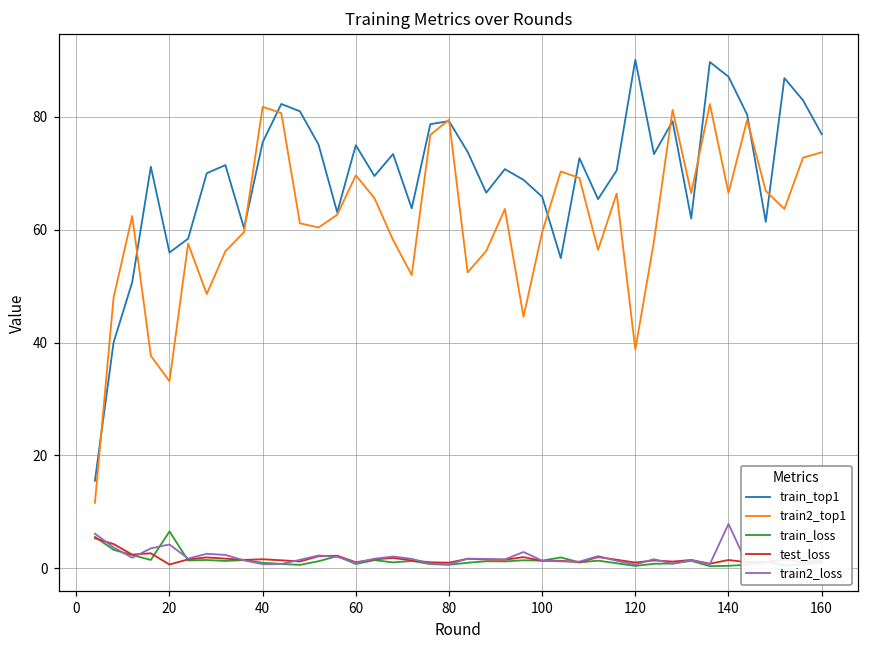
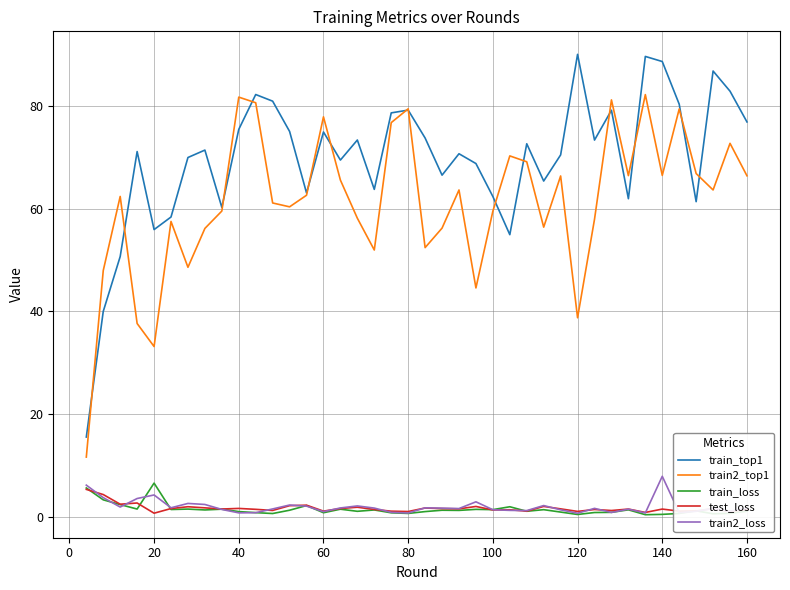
  {
    "train_top1": {
      "20": 56,
      "40": 76,
      "60": 75,
-     "100": 66,
+     "100": 62,
      "120": 90,
-     "140": 87,
+     "140": 89,
      "160": 77
    },
    "train2_top1": {
      "20": 33,
      "40": 82,
-     "60": 70,
+     "60": 78,
      "100": 60,
      "120": 39,
      "140": 67,
-     "160": 74
+     "160": 66
    },
    "train_loss": {
      "20": 7,
      "140": 0
    },
    "test_loss": {
      "20": 1,
      "40": 2,
      "140": 1
    },
    "train2_loss": {
      "20": 4,
      "140": 8
    }
  }
